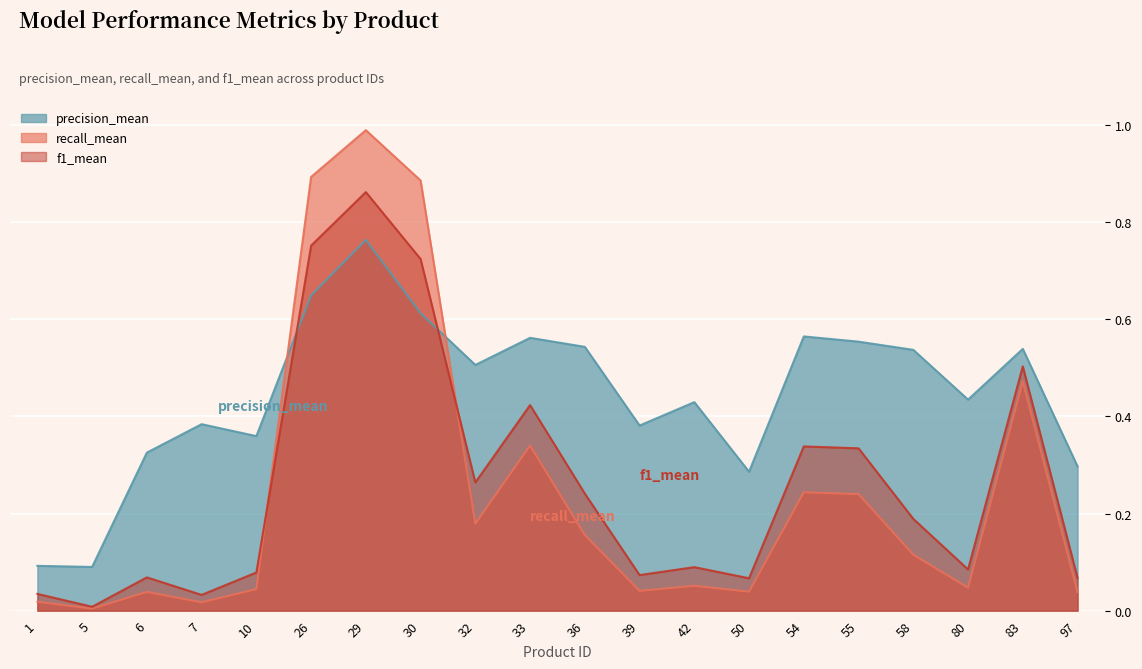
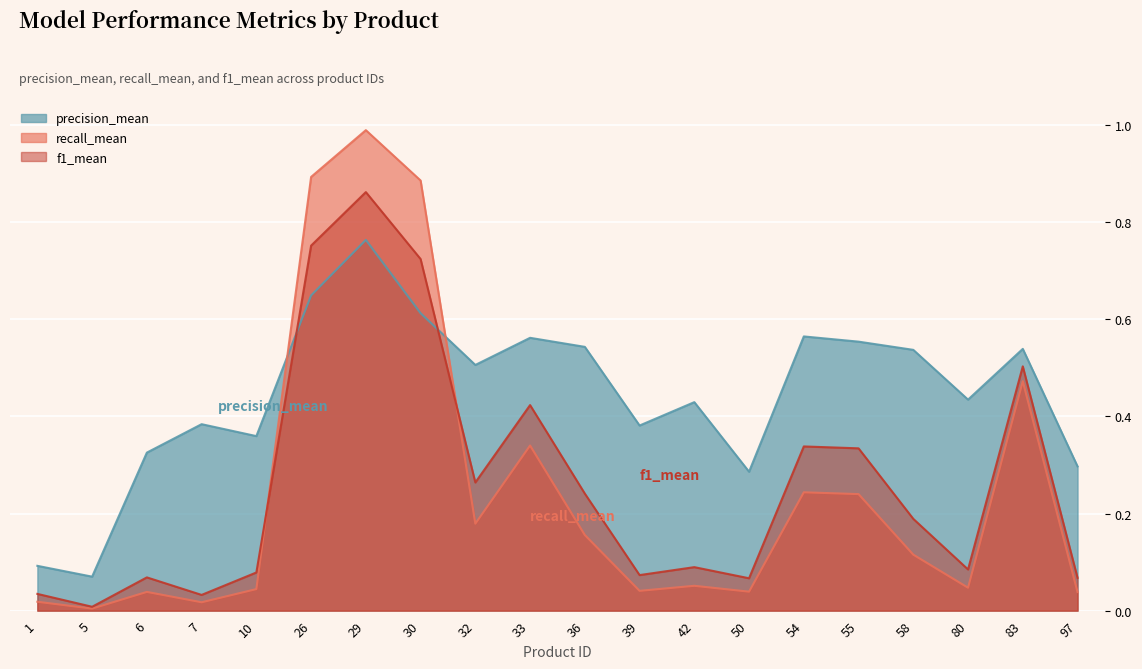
  {
    "precision_mean": {
      "1": 0.09,
-     "5": 0.09,
+     "5": 0.07,
      "6": 0.33,
      "7": 0.38,
      "10": 0.36,
      "26": 0.65,
      "29": 0.76,
      "30": 0.61,
      "32": 0.51,
      "33": 0.56,
      "36": 0.54,
      "39": 0.38,
      "42": 0.43,
      "50": 0.29,
      "54": 0.56,
      "55": 0.55,
      "58": 0.54,
      "80": 0.43,
      "83": 0.54,
      "97": 0.30
    }
  }
